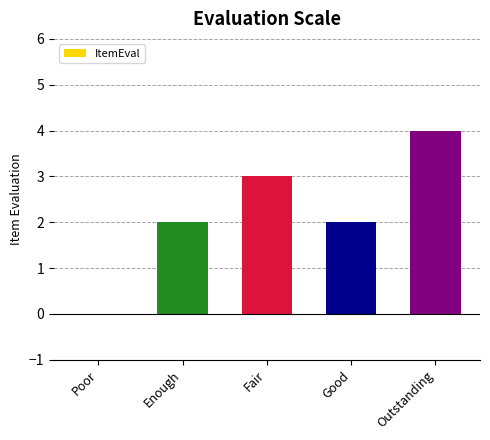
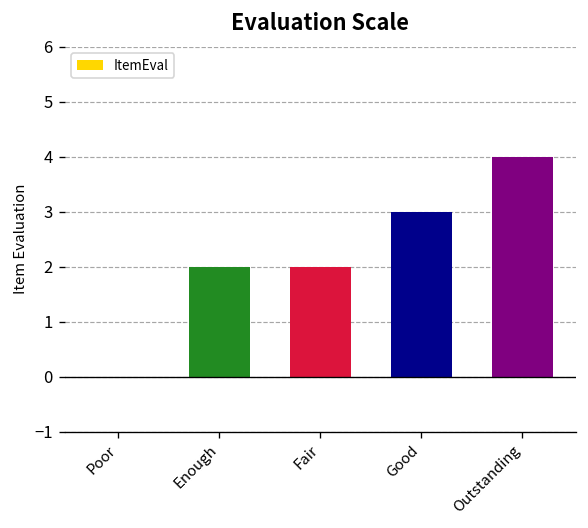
  {
    "Poor": 0,
    "Enough": 2,
-   "Fair": 3,
-   "Good": 2,
+   "Fair": 2,
+   "Good": 3,
    "Outstanding": 4
  }
